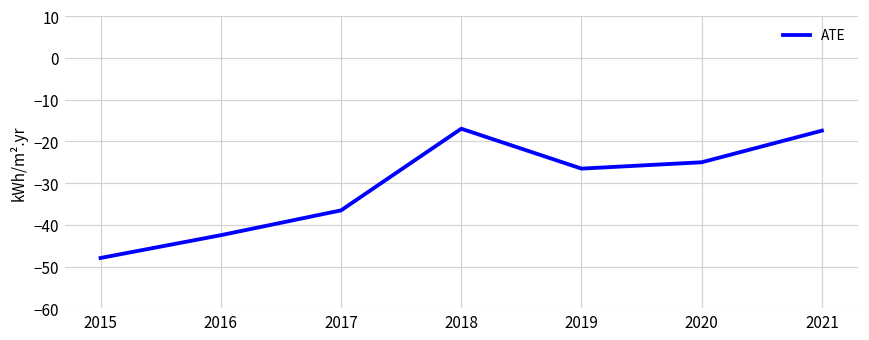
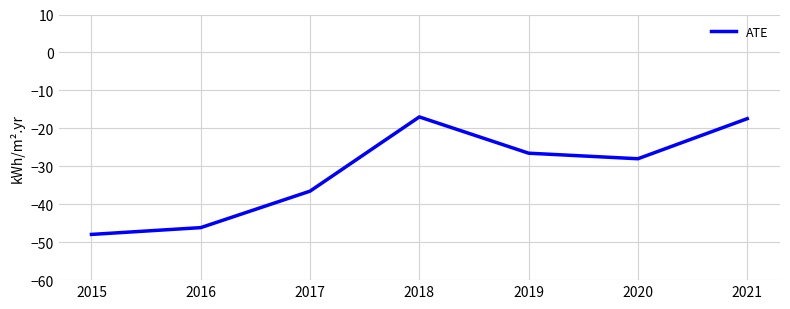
  {
    "2015": -48,
-   "2016": -42,
+   "2016": -46,
    "2017": -37,
    "2018": -17,
    "2019": -27,
-   "2020": -25,
+   "2020": -28,
    "2021": -17
  }
